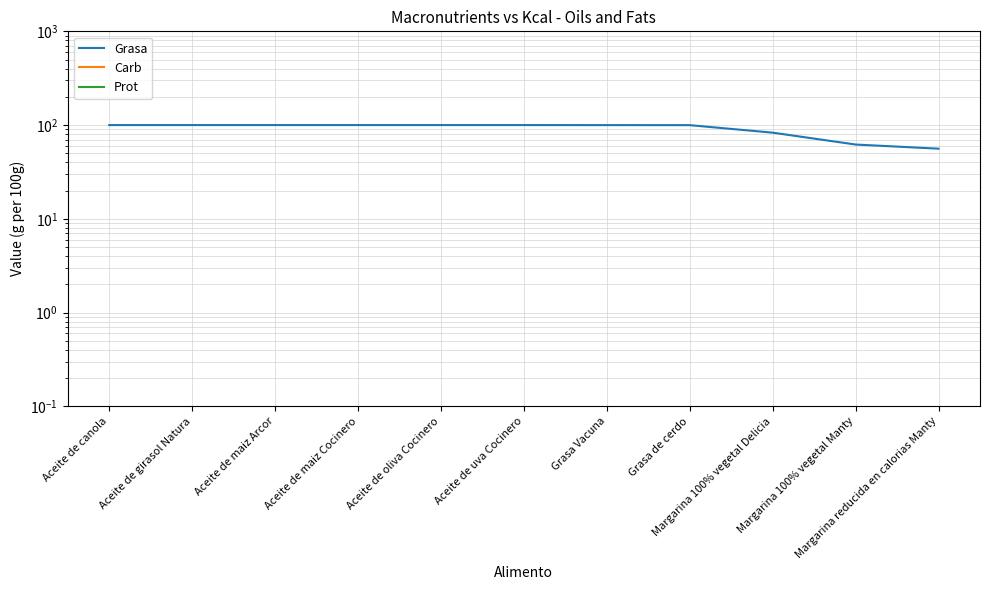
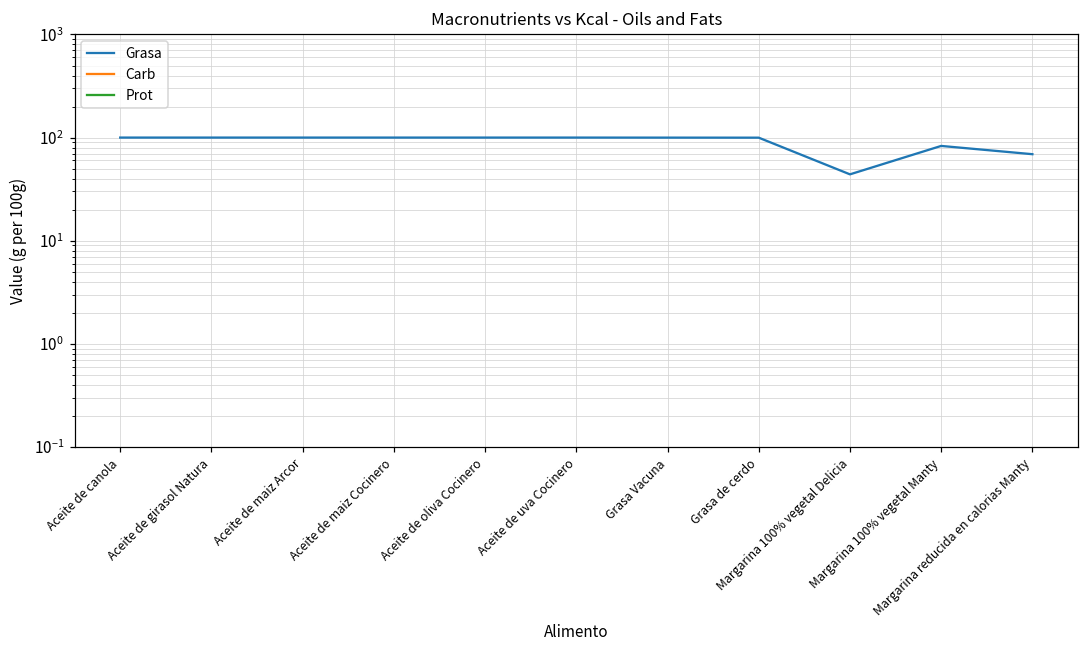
  {
    "Grasa": {
      "Aceite de canola": 100,
      "Aceite de girasol Natura": 100,
      "Aceite de maiz Arcor": 100,
      "Aceite de maiz Cocinero": 100,
      "Aceite de oliva Cocinero": 100,
      "Aceite de uva Cocinero": 100,
      "Grasa Vacuna": 100,
      "Grasa de cerdo": 100,
-     "Margarina 100% vegetal Delicia": 80,
-     "Margarina 100% vegetal Manty": 60,
-     "Margarina reducida en calorias Manty": 60
+     "Margarina 100% vegetal Delicia": 40,
+     "Margarina 100% vegetal Manty": 80,
+     "Margarina reducida en calorias Manty": 70
    }
  }
